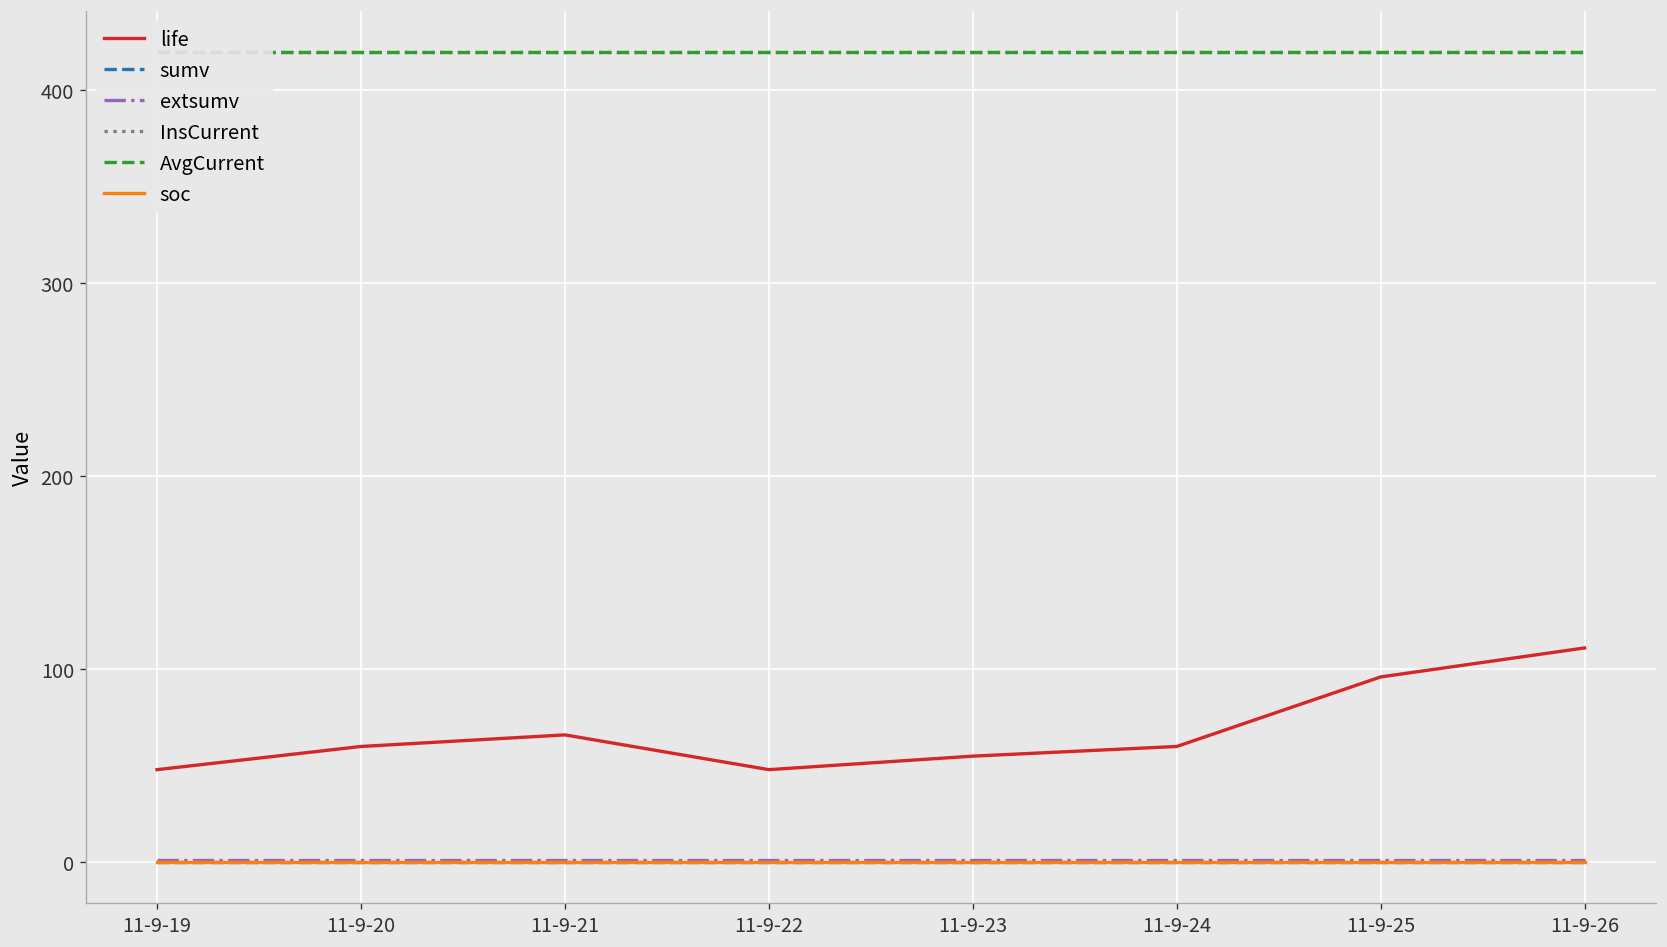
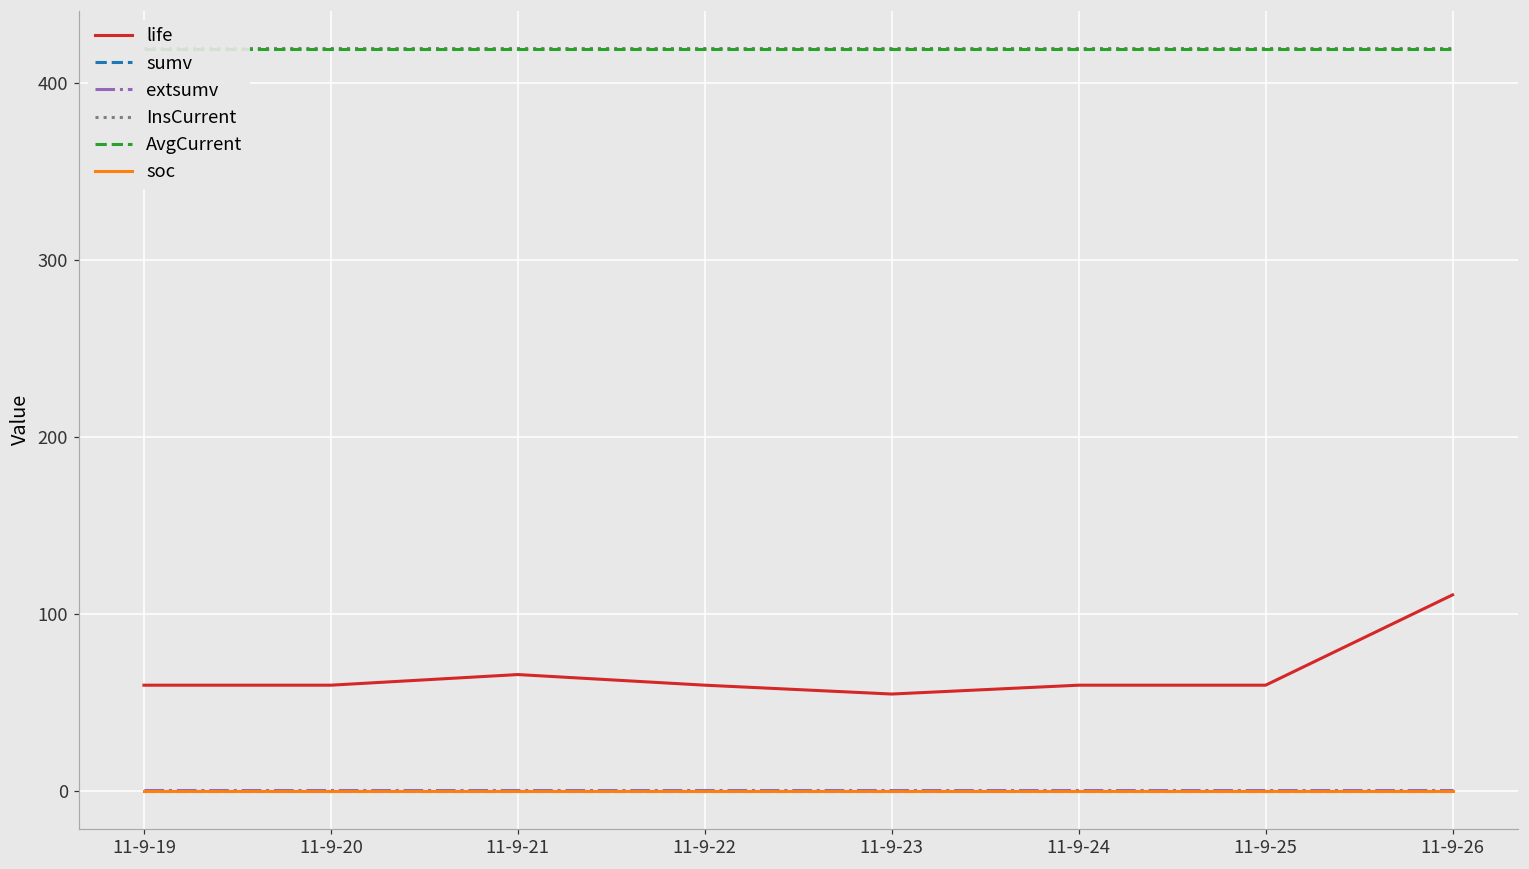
  {
    "life": {
-     "11-9-19": 48,
+     "11-9-19": 60,
      "11-9-20": 60,
      "11-9-21": 66,
-     "11-9-22": 48,
+     "11-9-22": 60,
      "11-9-23": 55,
      "11-9-24": 60,
-     "11-9-25": 96,
+     "11-9-25": 60,
      "11-9-26": 111
    }
  }
